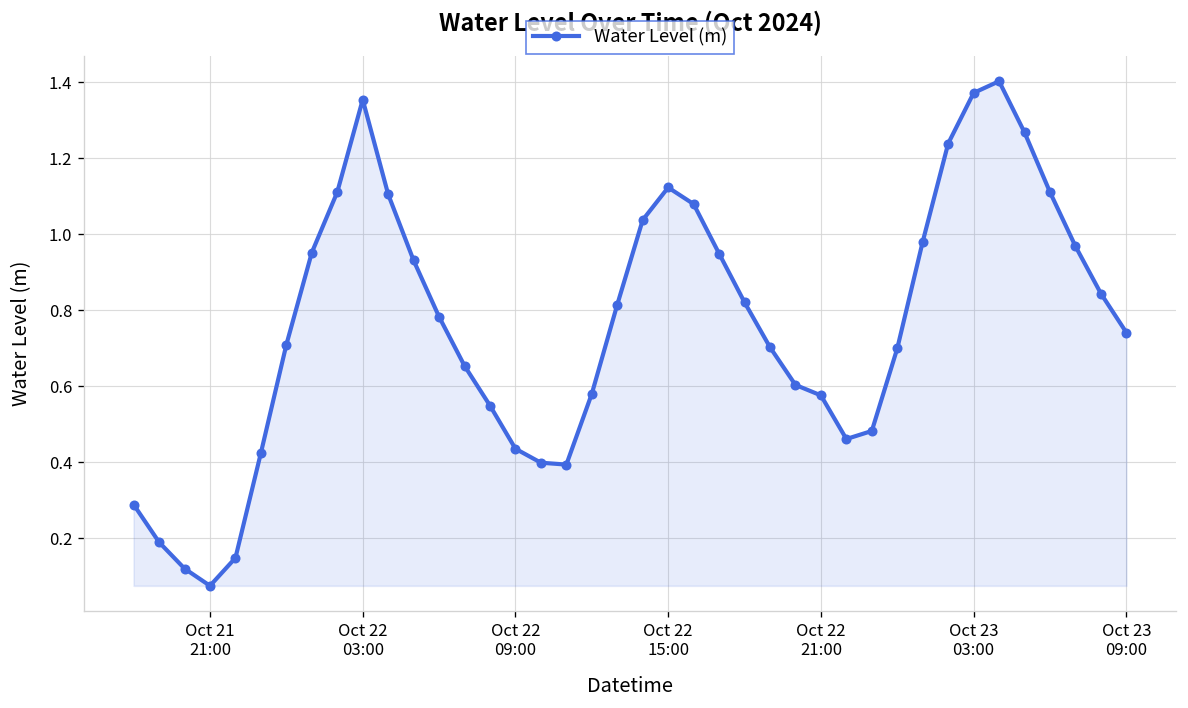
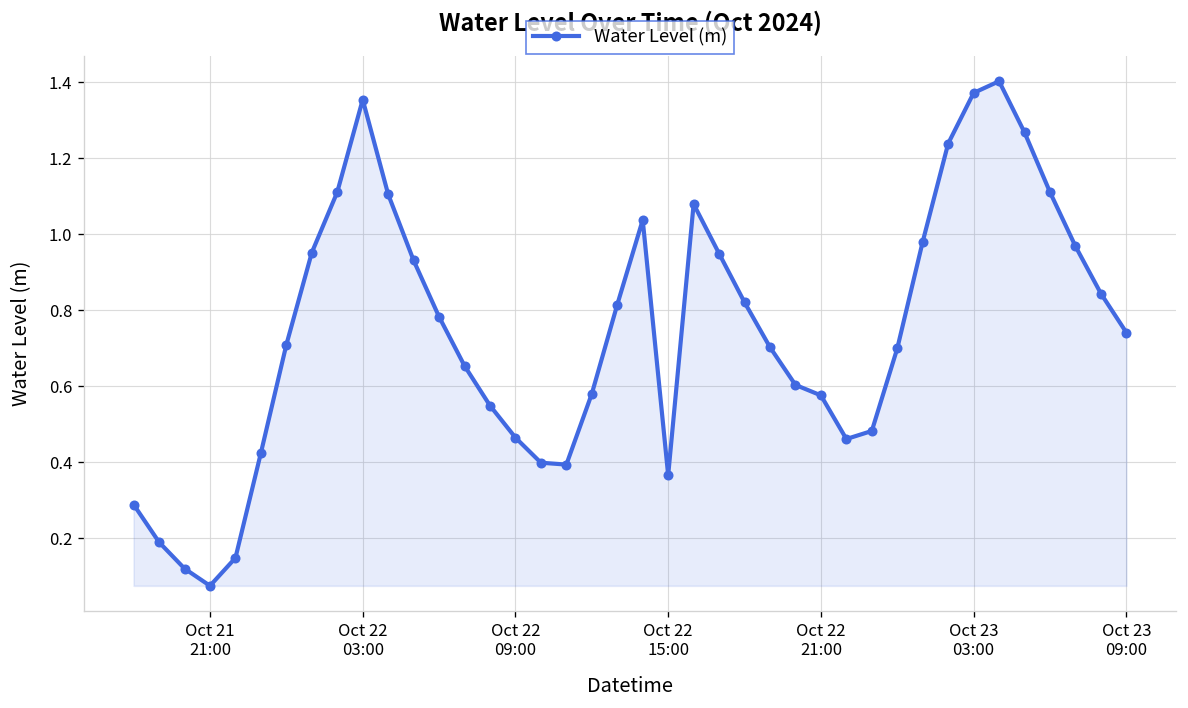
  {
    "Oct 21 21:00": 0.07,
    "Oct 22 03:00": 1.35,
-   "Oct 22 09:00": 0.44,
-   "Oct 22 15:00": 1.12,
+   "Oct 22 09:00": 0.46,
+   "Oct 22 15:00": 0.37,
    "Oct 22 21:00": 0.58,
    "Oct 23 03:00": 1.37,
    "Oct 23 09:00": 0.74
  }
